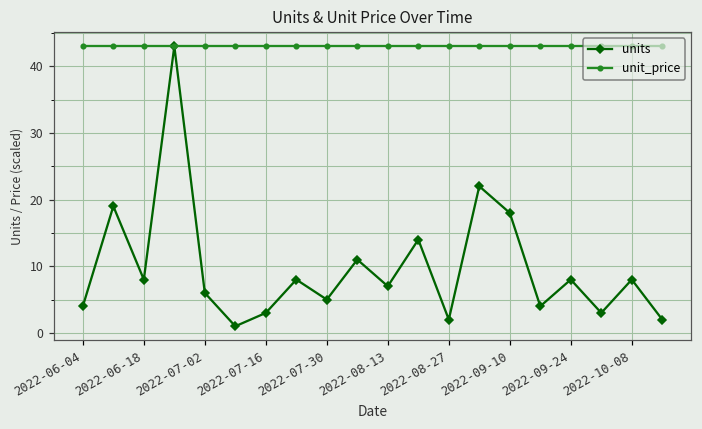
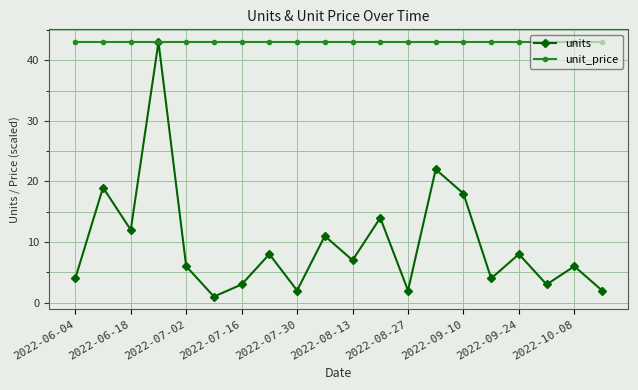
  {
    "units": {
      "2022-06-04": 4,
-     "2022-06-18": 8,
+     "2022-06-18": 12,
      "2022-07-02": 6,
      "2022-07-16": 3,
-     "2022-07-30": 5,
+     "2022-07-30": 2,
      "2022-08-13": 7,
      "2022-08-27": 2,
      "2022-09-10": 18,
      "2022-09-24": 8,
-     "2022-10-08": 8
+     "2022-10-08": 6
    },
    "unit_price": {
      "2022-06-04": 43,
      "2022-06-18": 43,
      "2022-07-02": 43,
      "2022-07-16": 43,
      "2022-07-30": 43,
      "2022-08-13": 43,
      "2022-08-27": 43,
      "2022-09-10": 43,
      "2022-09-24": 43
    }
  }
